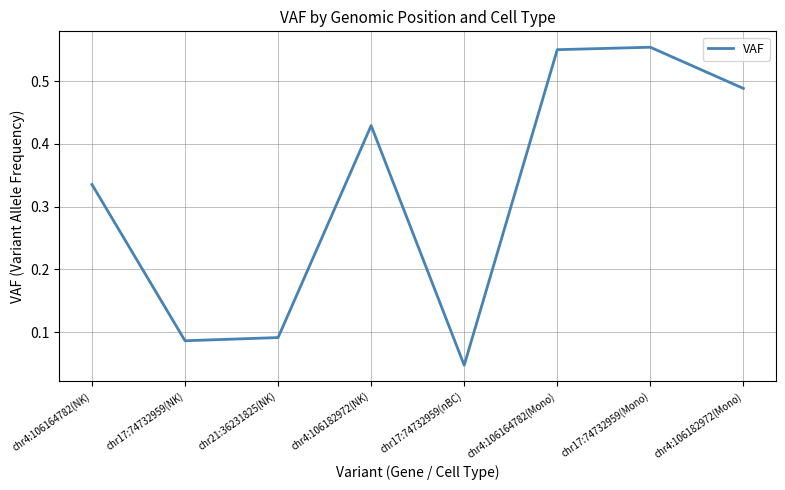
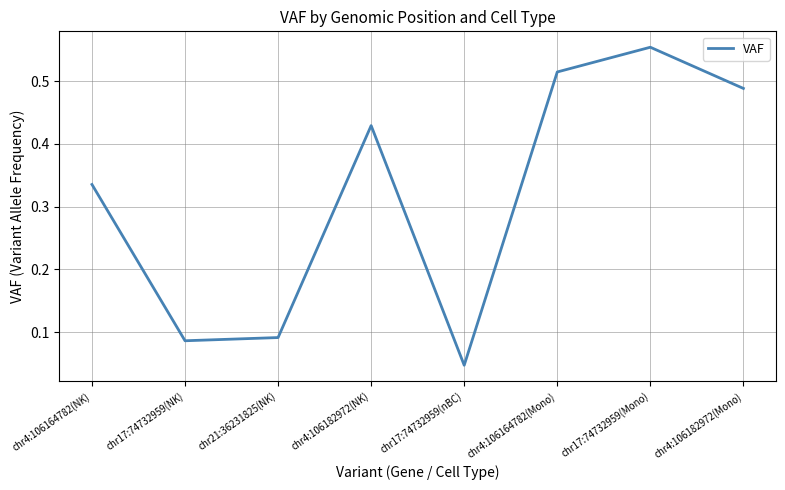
  {
    "chr4:106164782(NK)": 0.34,
    "chr17:74732959(NK)": 0.09,
    "chr21:36231825(NK)": 0.09,
    "chr4:106182972(NK)": 0.43,
    "chr17:74732959(nBC)": 0.05,
-   "chr4:106164782(Mono)": 0.55,
+   "chr4:106164782(Mono)": 0.51,
    "chr17:74732959(Mono)": 0.55,
    "chr4:106182972(Mono)": 0.49
  }
